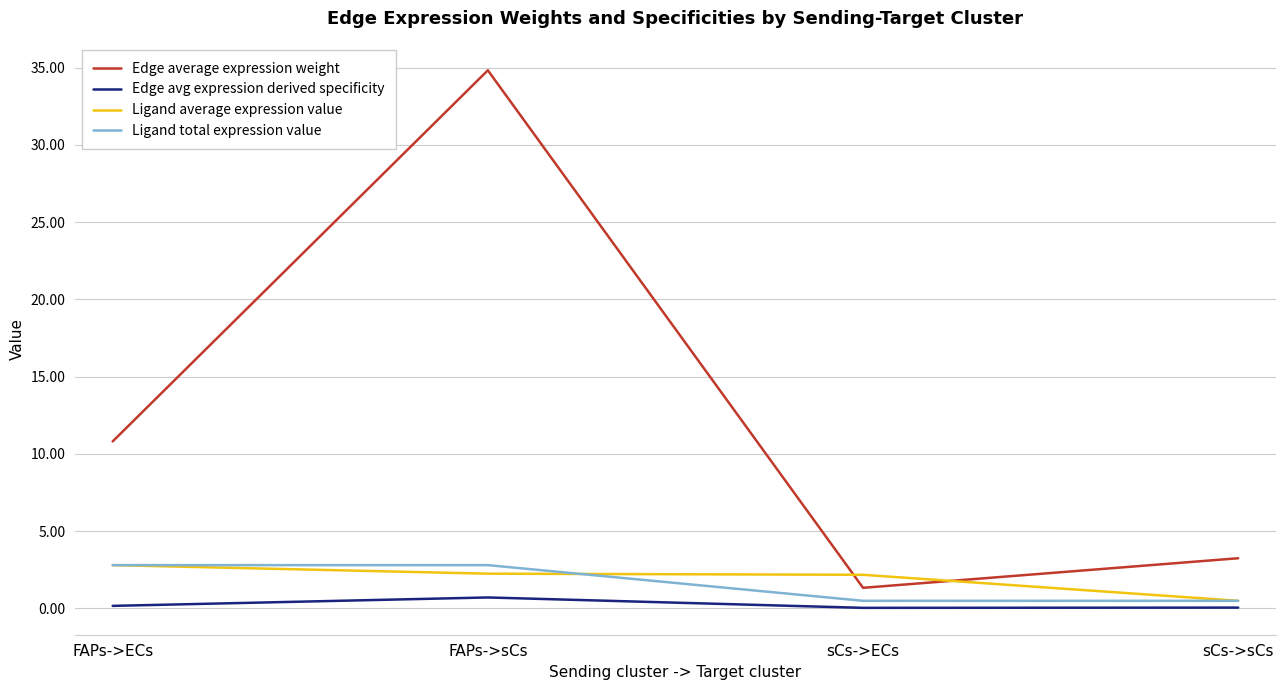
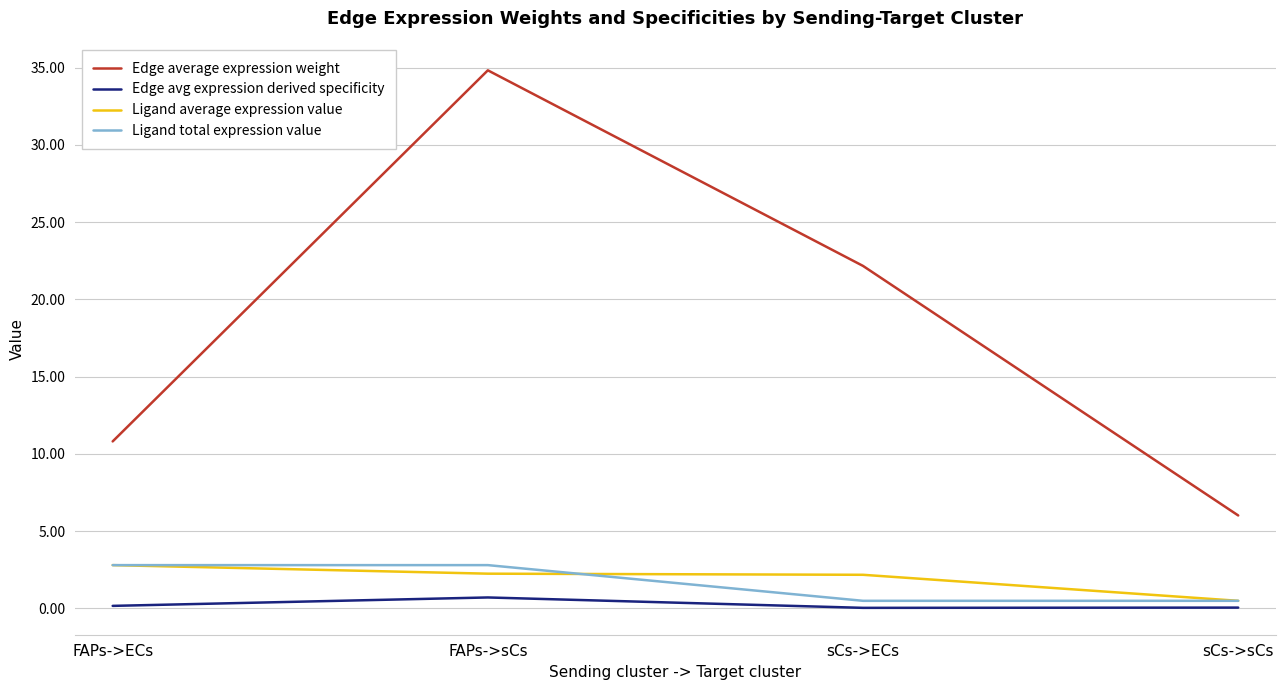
  {
    "Edge average expression weight": {
      "FAPs->ECs": 10.8,
      "FAPs->sCs": 34.8,
-     "sCs->ECs": 1.3,
-     "sCs->sCs": 3.2
+     "sCs->ECs": 22.2,
+     "sCs->sCs": 6.0
    },
    "Edge avg expression derived specificity": {
      "FAPs->ECs": 0.2,
      "FAPs->sCs": 0.7,
      "sCs->ECs": 0.0,
      "sCs->sCs": 0.0
    },
    "Ligand average expression value": {
      "FAPs->sCs": 2.2,
      "sCs->ECs": 2.2
    },
    "Ligand total expression value": {
      "FAPs->sCs": 2.8,
      "sCs->ECs": 0.5
    }
  }
